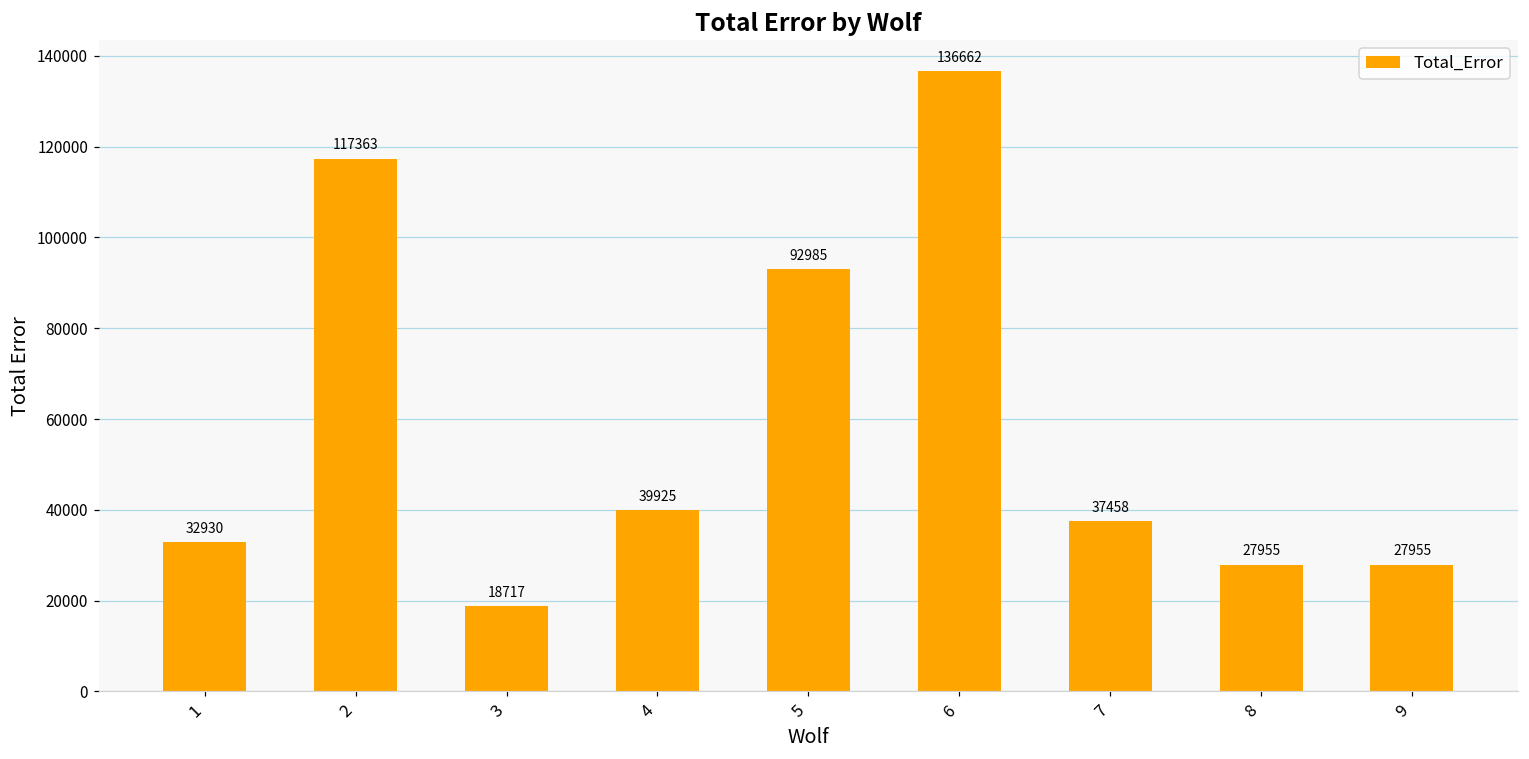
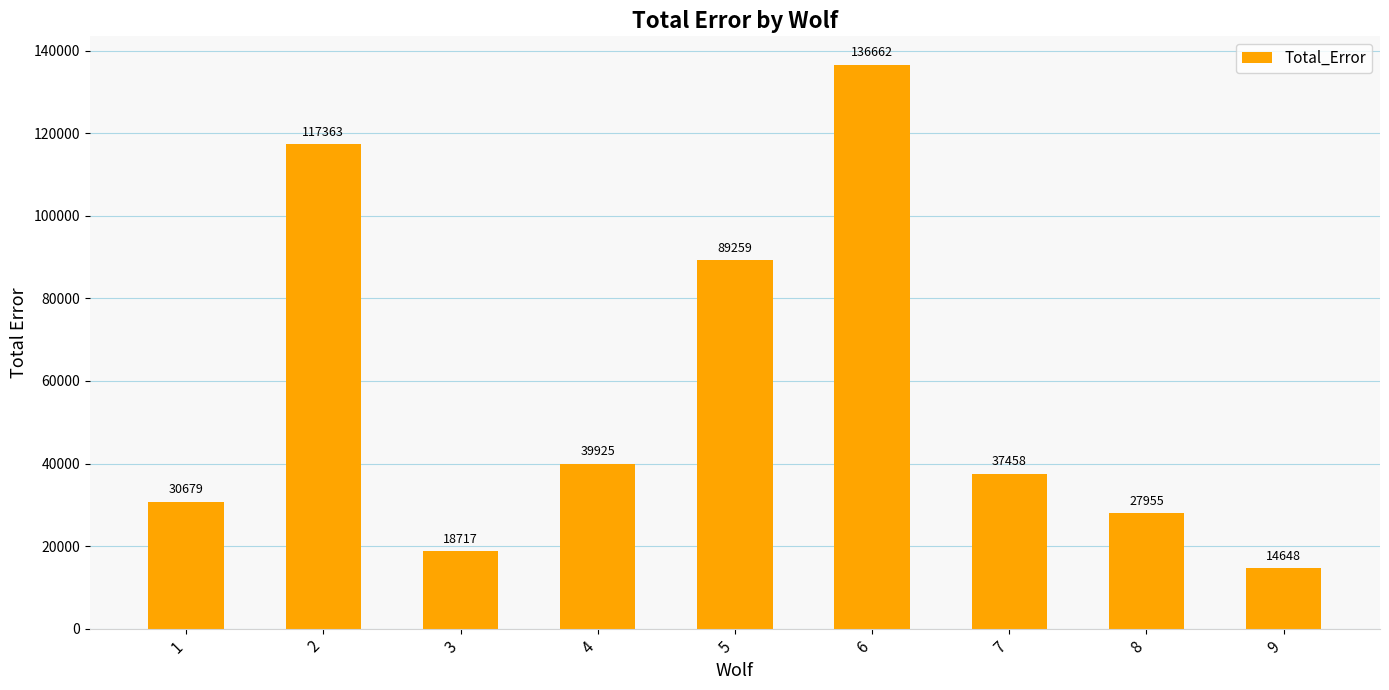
  {
-   "1": 32930,
+   "1": 30679,
    "2": 117363,
    "3": 18717,
    "4": 39925,
-   "5": 92985,
+   "5": 89259,
    "6": 136662,
    "7": 37458,
    "8": 27955,
-   "9": 27955
+   "9": 14648
  }
